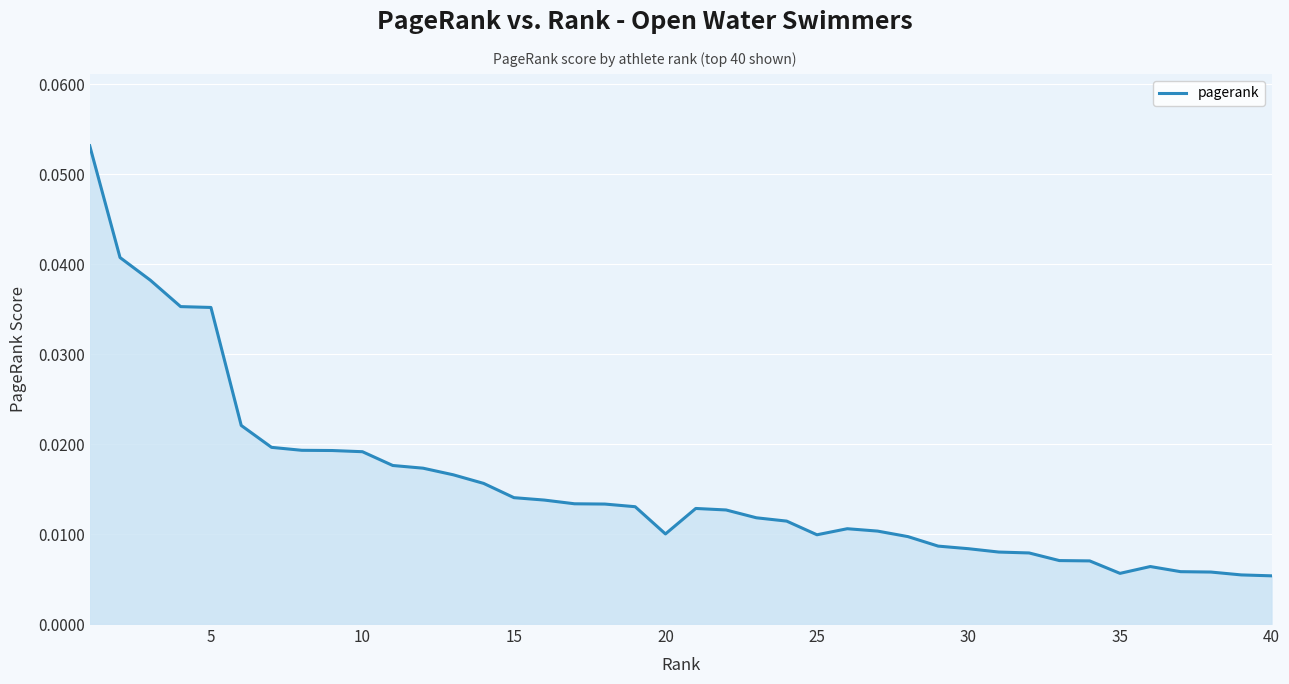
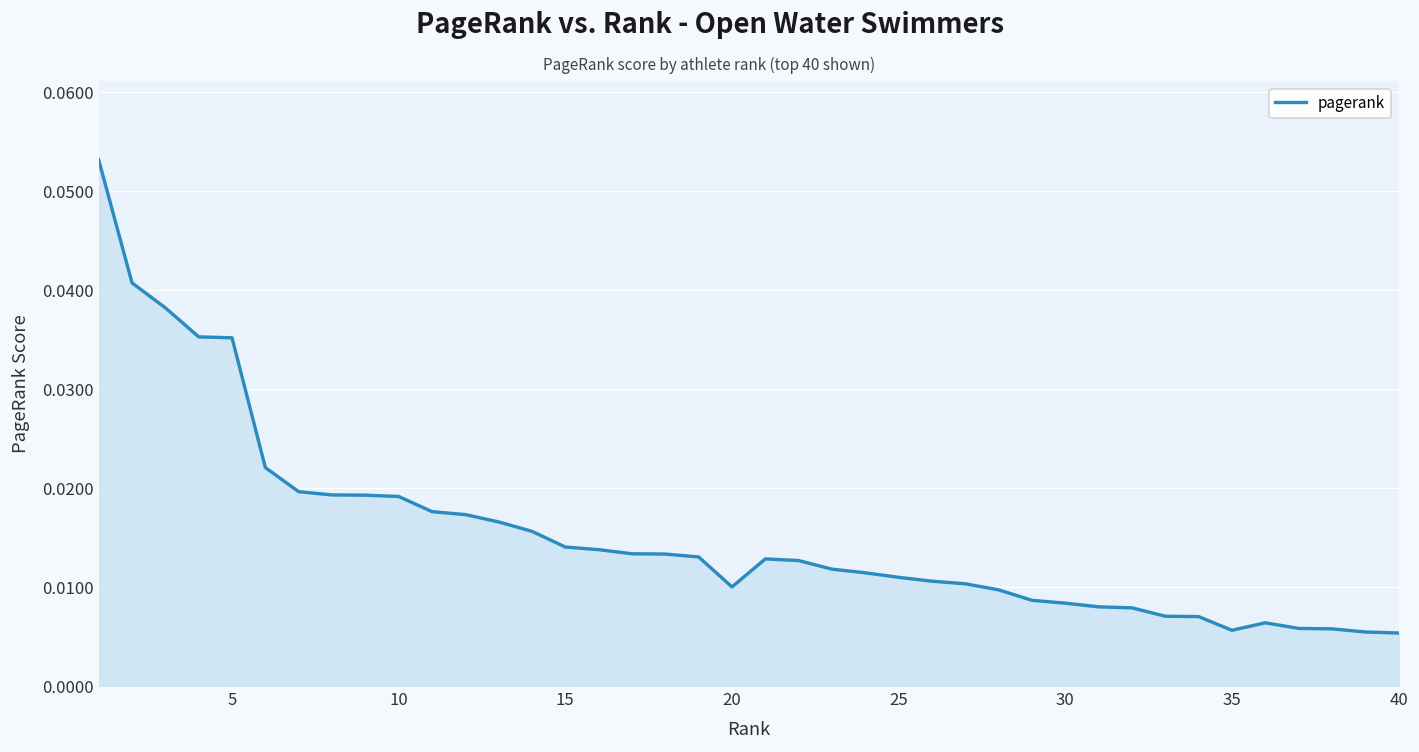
  {
    "5": 0.035,
    "10": 0.019,
    "15": 0.014,
    "20": 0.010,
-   "25": 0.010,
+   "25": 0.011,
    "30": 0.008,
    "35": 0.006,
    "40": 0.005
  }
